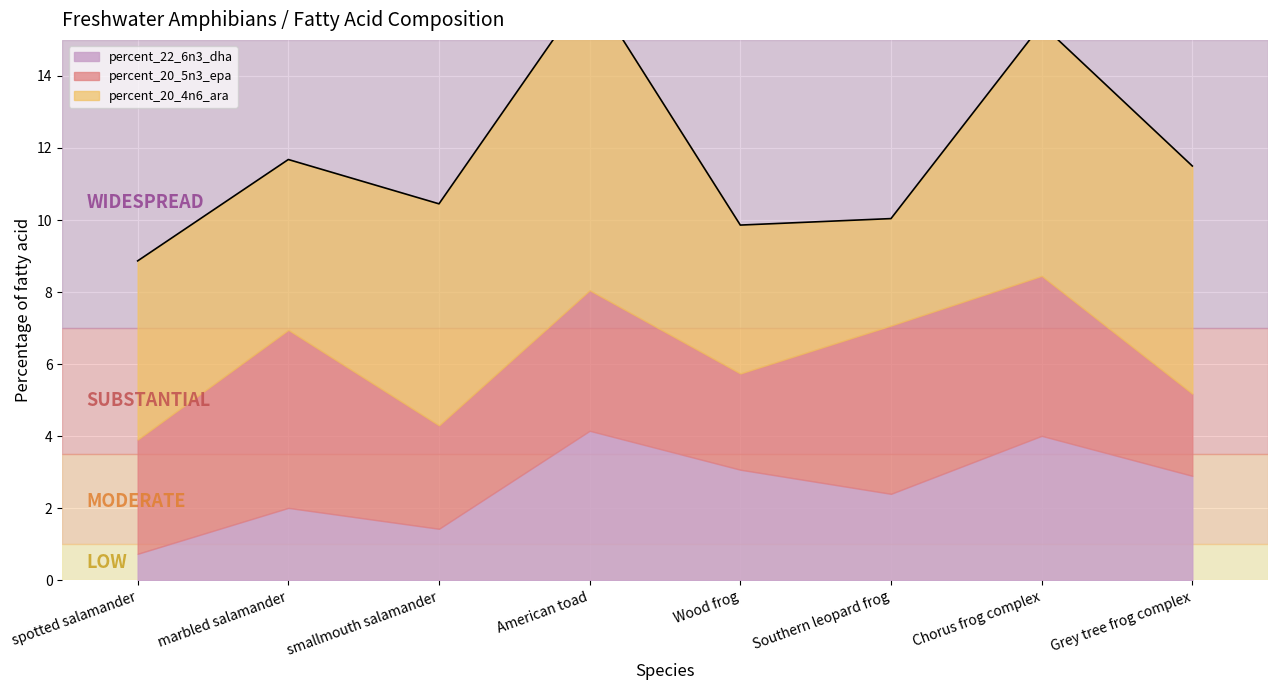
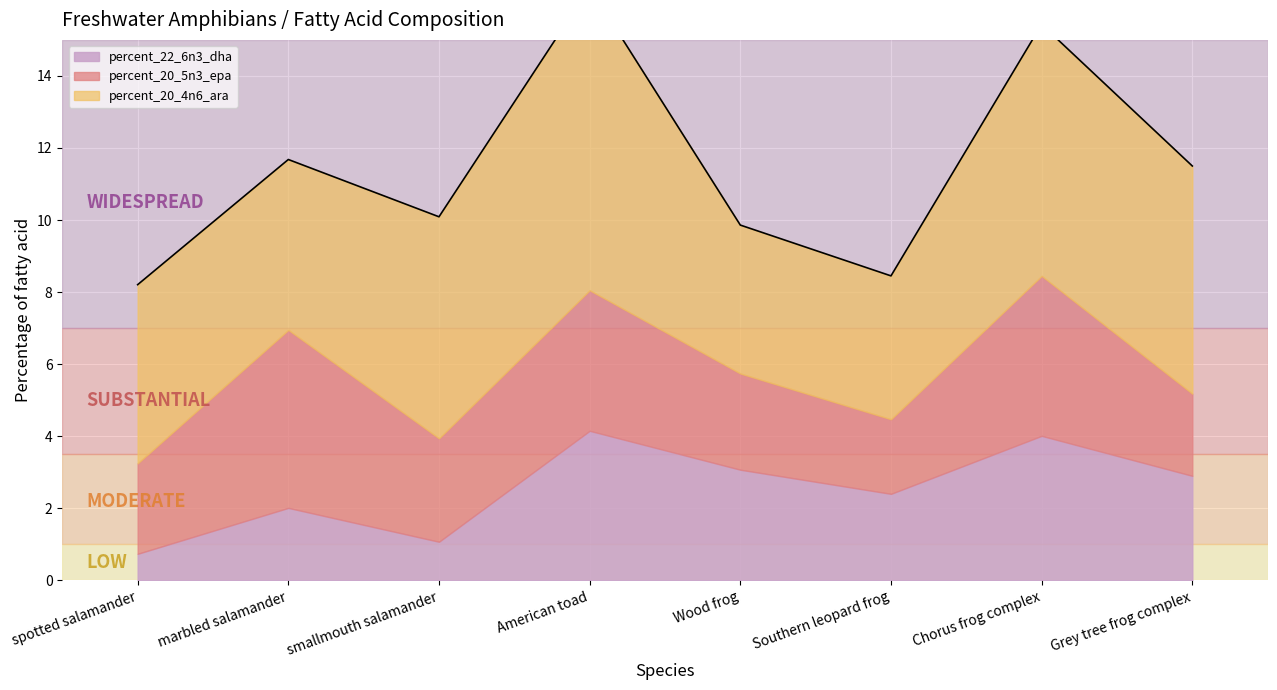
  {
    "percent_22_6n3_dha": {
      "spotted salamander": 0.7,
      "marbled salamander": 2.0,
-     "smallmouth salamander": 1.4,
+     "smallmouth salamander": 1.1,
      "American toad": 4.2,
      "Wood frog": 3.1,
      "Southern leopard frog": 2.4,
      "Chorus frog complex": 4.0,
      "Grey tree frog complex": 2.9
    },
    "percent_20_5n3_epa": {
-     "spotted salamander": 3.2,
+     "spotted salamander": 2.5,
      "marbled salamander": 4.9,
      "smallmouth salamander": 2.9,
      "American toad": 3.9,
      "Wood frog": 2.7,
-     "Southern leopard frog": 4.7,
+     "Southern leopard frog": 2.1,
      "Chorus frog complex": 4.4,
      "Grey tree frog complex": 2.3
    },
    "percent_20_4n6_ara": {
      "spotted salamander": 5.0,
      "marbled salamander": 4.7,
      "smallmouth salamander": 6.1,
      "Wood frog": 4.1,
-     "Southern leopard frog": 3.0,
+     "Southern leopard frog": 4.0,
      "Grey tree frog complex": 6.3
    }
  }
